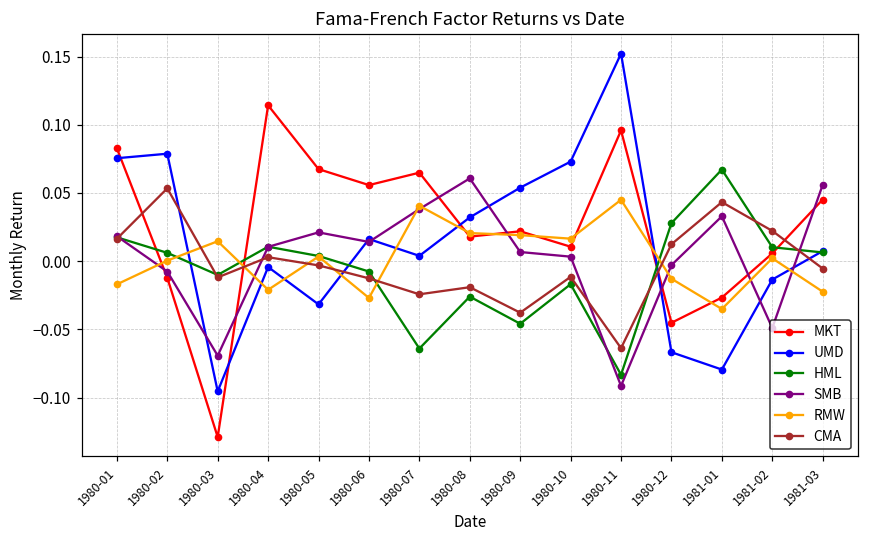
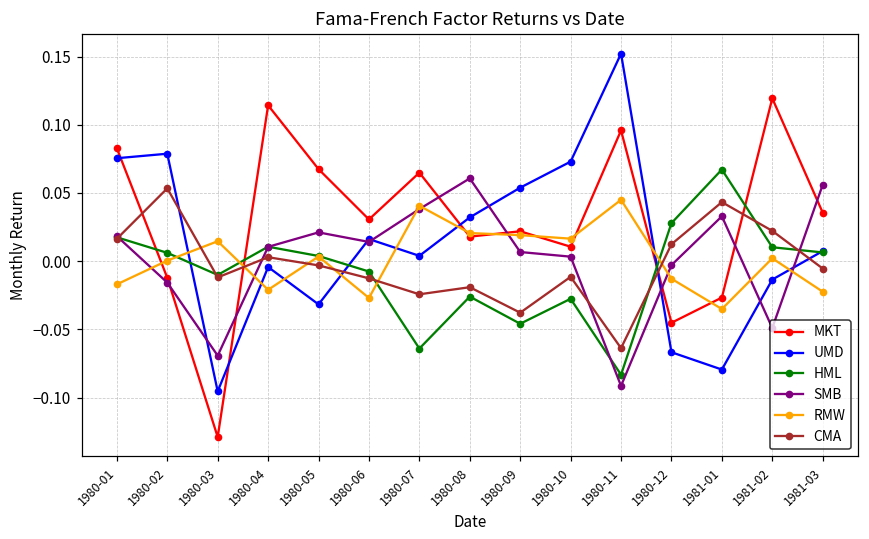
  {
    "MKT": {
      "1980-01": 0.083,
      "1980-02": -0.012,
      "1980-03": -0.129,
      "1980-04": 0.114,
      "1980-05": 0.068,
-     "1980-06": 0.056,
+     "1980-06": 0.031,
      "1980-07": 0.065,
      "1980-08": 0.018,
      "1980-09": 0.022,
      "1980-10": 0.011,
      "1980-11": 0.096,
      "1980-12": -0.045,
      "1981-01": -0.027,
-     "1981-02": 0.006,
-     "1981-03": 0.045
+     "1981-02": 0.119,
+     "1981-03": 0.036
    },
    "UMD": {
      "1980-01": 0.076,
      "1980-02": 0.079,
      "1980-03": -0.096,
      "1980-04": -0.004,
      "1980-05": -0.032,
      "1980-06": 0.016,
      "1980-07": 0.004,
      "1980-08": 0.032,
      "1980-09": 0.054,
      "1980-10": 0.073,
      "1980-11": 0.152,
      "1980-12": -0.067,
      "1981-01": -0.080,
      "1981-02": -0.014
    },
    "HML": {
      "1980-02": 0.006,
      "1980-06": -0.008,
      "1980-07": -0.064,
      "1980-08": -0.026,
      "1980-09": -0.046,
-     "1980-10": -0.017,
+     "1980-10": -0.028,
      "1980-11": -0.083,
      "1980-12": 0.028,
      "1981-01": 0.067,
      "1981-02": 0.010
    },
    "SMB": {
-     "1980-02": -0.008,
+     "1980-02": -0.016,
      "1980-03": -0.069,
      "1980-05": 0.021,
      "1980-06": 0.014,
      "1980-07": 0.038,
      "1980-08": 0.061,
      "1980-09": 0.007,
      "1980-10": 0.003,
      "1980-11": -0.092,
      "1980-12": -0.003,
      "1981-01": 0.033,
      "1981-03": 0.056
    },
    "RMW": {
      "1980-01": -0.017,
      "1980-02": 0.000,
      "1980-03": 0.015,
      "1980-04": -0.021,
      "1980-06": -0.027,
      "1980-07": 0.041,
      "1980-08": 0.021,
      "1980-09": 0.019,
      "1980-10": 0.017,
      "1980-11": 0.045,
      "1980-12": -0.013,
      "1981-01": -0.035,
      "1981-02": 0.002,
      "1981-03": -0.022
    },
    "CMA": {
      "1980-02": 0.053,
      "1980-04": 0.003,
      "1980-05": -0.003,
      "1980-06": -0.013,
      "1980-07": -0.024,
      "1980-08": -0.019,
      "1980-09": -0.038,
      "1980-10": -0.012,
      "1980-11": -0.064,
      "1980-12": 0.012,
      "1981-01": 0.043,
      "1981-02": 0.022,
      "1981-03": -0.005
    }
  }
